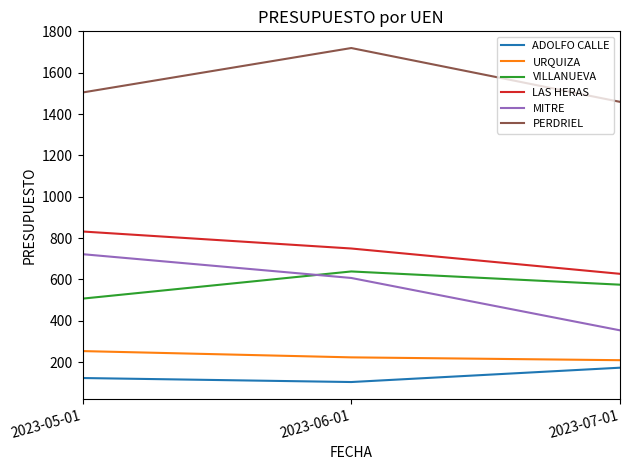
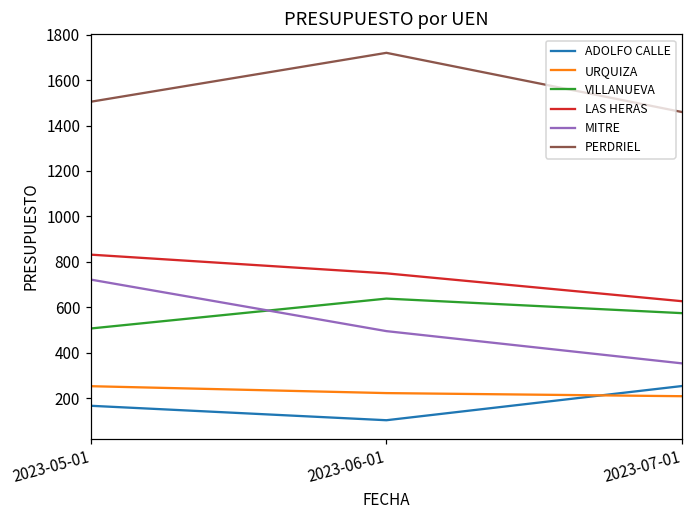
  {
    "ADOLFO CALLE": {
-     "2023-05-01": 120,
+     "2023-05-01": 170,
      "2023-06-01": 100,
-     "2023-07-01": 170
+     "2023-07-01": 250
    },
    "URQUIZA": {
      "2023-05-01": 250,
      "2023-06-01": 220,
      "2023-07-01": 210
    },
    "VILLANUEVA": {
      "2023-05-01": 510,
      "2023-06-01": 640,
      "2023-07-01": 570
    },
    "LAS HERAS": {
      "2023-05-01": 830,
      "2023-06-01": 750,
      "2023-07-01": 630
    },
    "MITRE": {
      "2023-05-01": 720,
-     "2023-06-01": 610,
+     "2023-06-01": 500,
      "2023-07-01": 350
    },
    "PERDRIEL": {
      "2023-05-01": 1500,
      "2023-06-01": 1720,
      "2023-07-01": 1460
    }
  }
